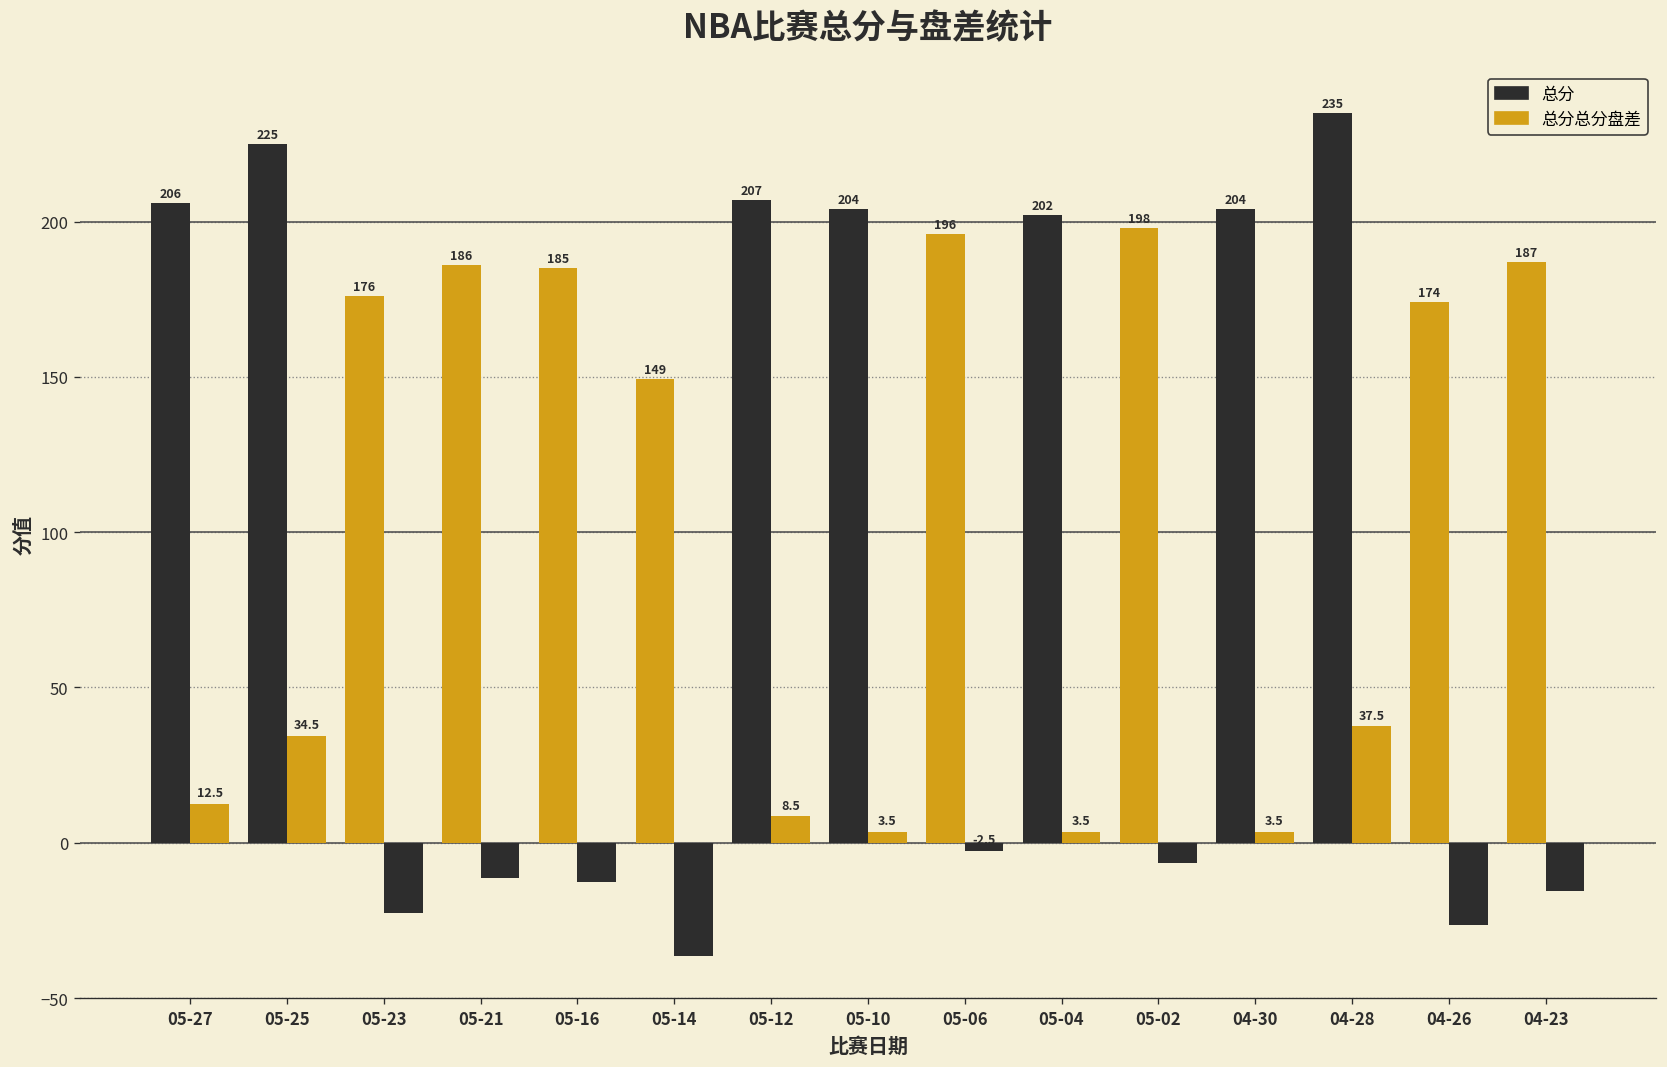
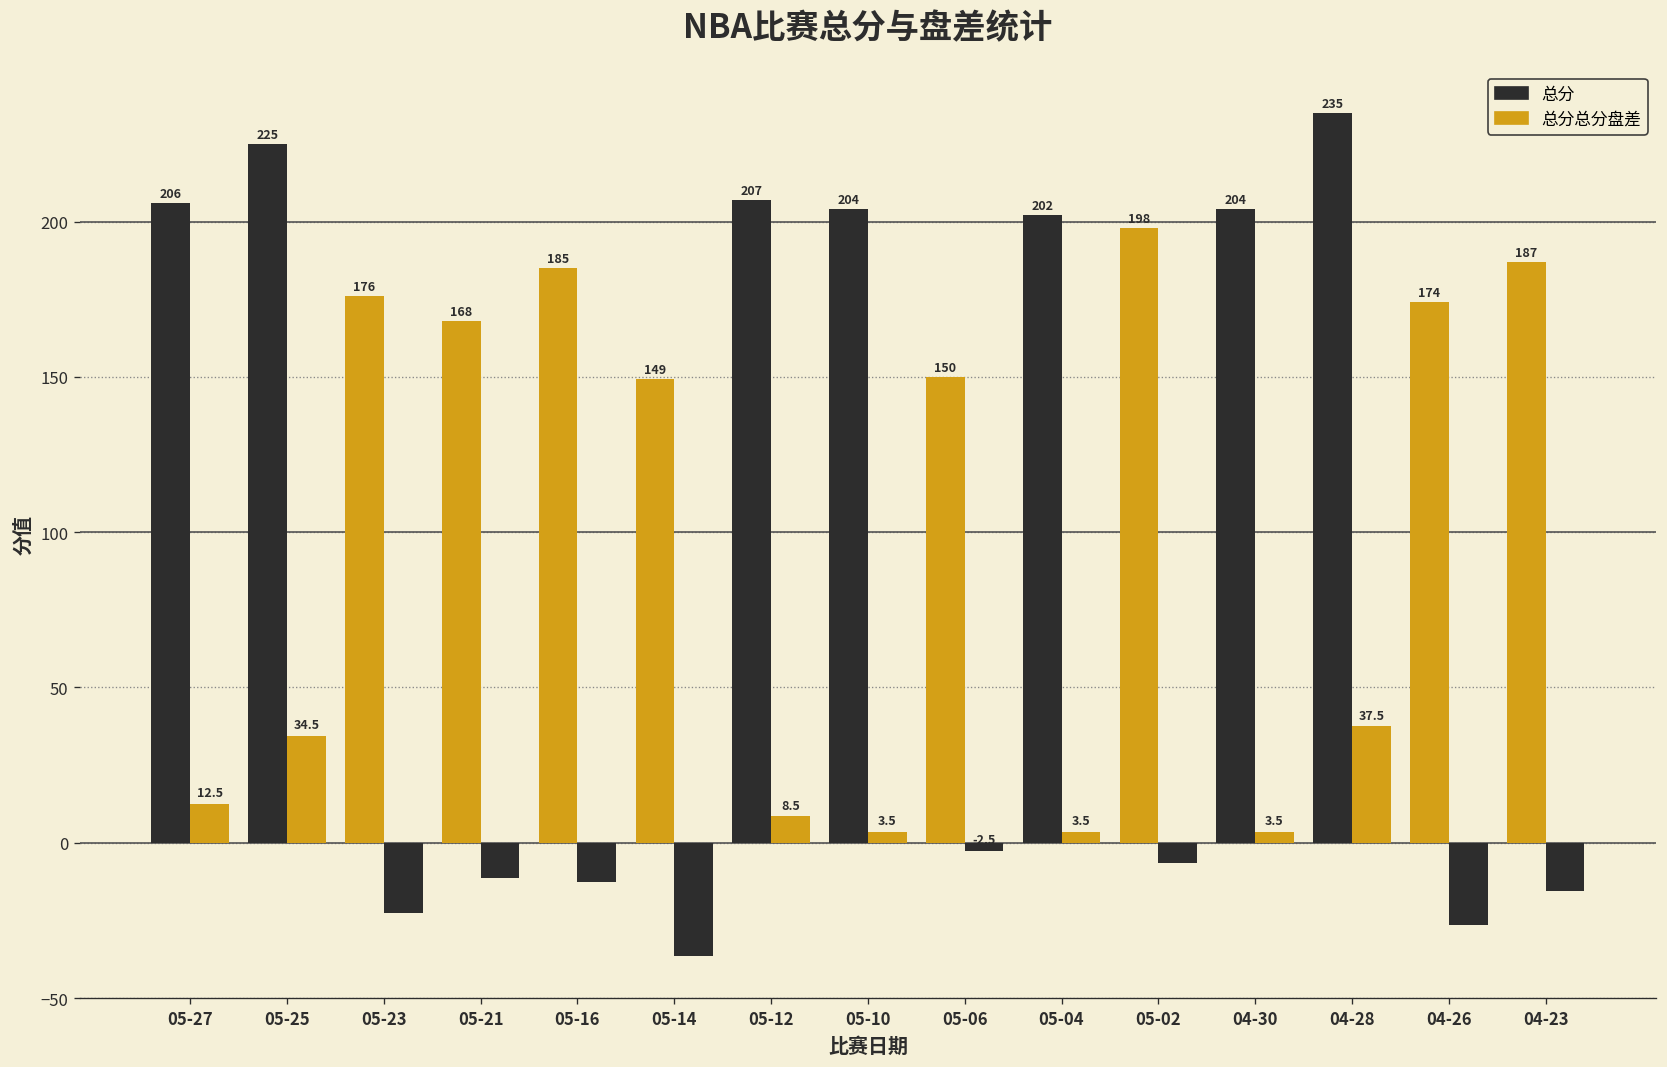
  {
    "总分": {
      "05-27": 206,
      "05-25": 225,
      "05-23": 176,
-     "05-21": 186,
+     "05-21": 168,
      "05-16": 185,
      "05-14": 149,
      "05-12": 207,
      "05-10": 204,
-     "05-06": 196,
+     "05-06": 150,
      "05-04": 202,
      "05-02": 198,
      "04-30": 204,
      "04-28": 235,
      "04-26": 174,
      "04-23": 187
    },
    "总分总分盘差": {
      "05-27": 12.5,
      "05-25": 34.5,
      "05-12": 8.5,
      "05-10": 3.5,
      "05-06": -2.5,
      "05-04": 3.5,
      "04-30": 3.5,
      "04-28": 37.5
    }
  }
